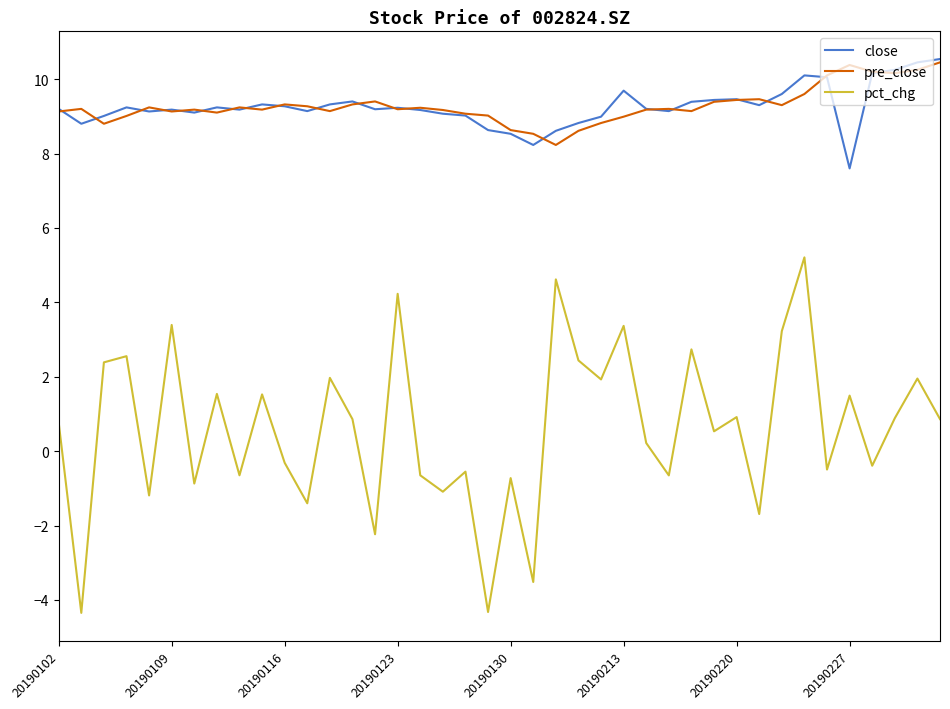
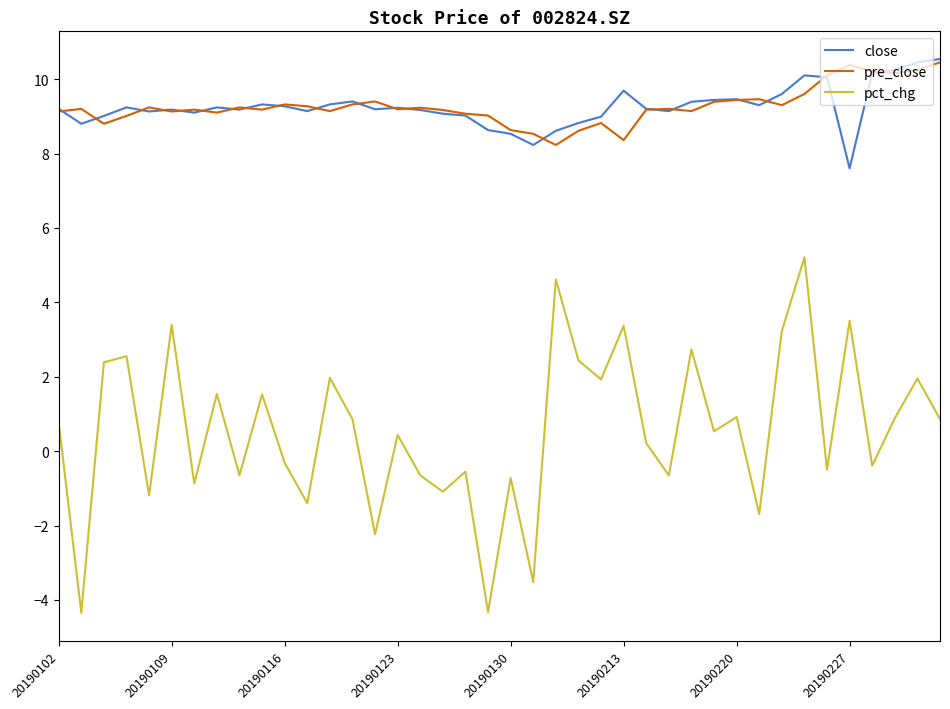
  {
    "close": {
      "20190102": 9.2,
      "20190130": 8.5,
      "20190213": 9.7,
      "20190227": 7.6
    },
    "pre_close": {
      "20190102": 9.1,
      "20190130": 8.6,
-     "20190213": 9.0
+     "20190213": 8.4
    },
    "pct_chg": {
      "20190102": 0.8,
      "20190109": 3.4,
      "20190116": -0.3,
-     "20190123": 4.2,
+     "20190123": 0.4,
      "20190130": -0.7,
      "20190213": 3.4,
      "20190220": 0.9,
-     "20190227": 1.5
+     "20190227": 3.5
    }
  }
